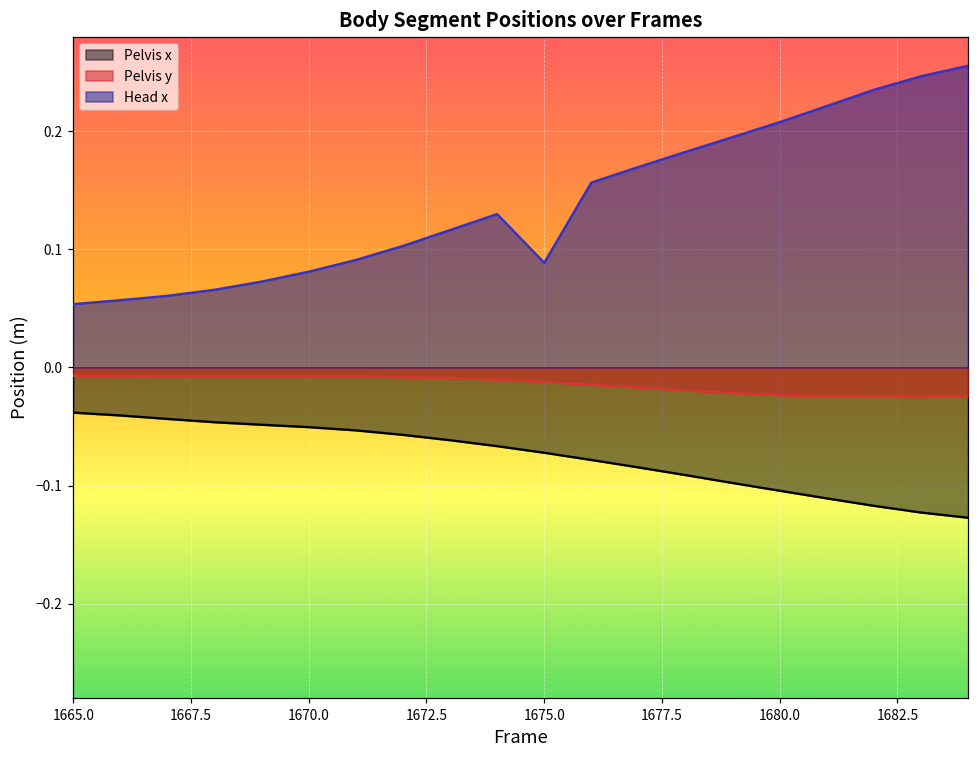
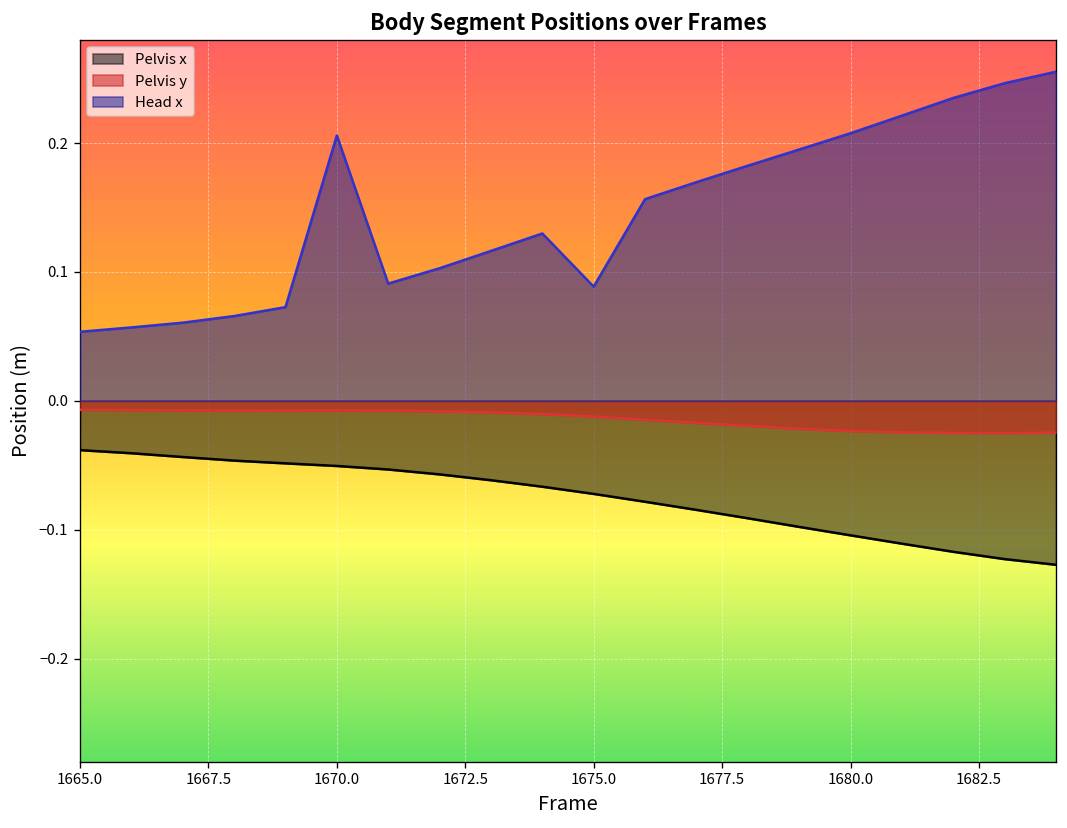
  {
    "Head x": {
      "1665.0": 0.054,
-     "1670.0": 0.081,
+     "1670.0": 0.206,
      "1675.0": 0.089,
      "1680.0": 0.208
    }
  }
